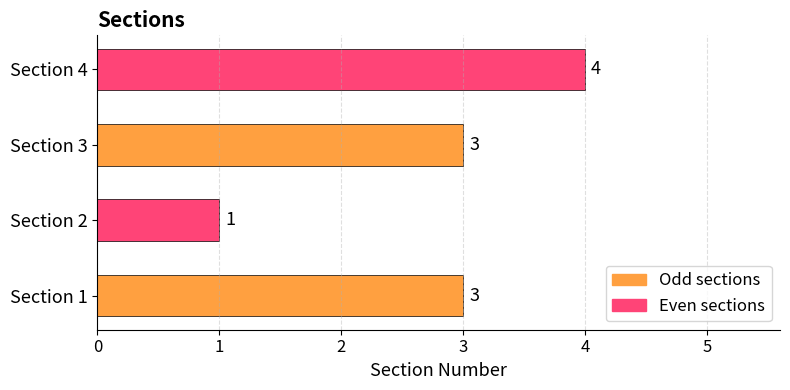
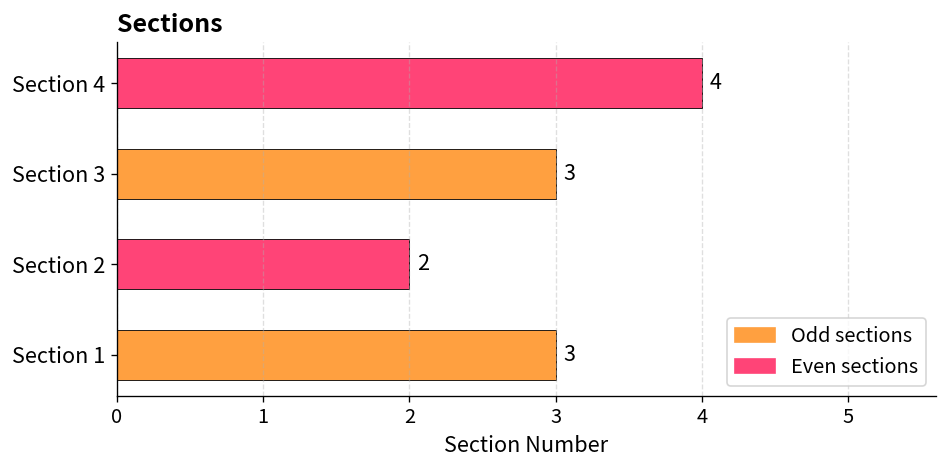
  {
    "Section 4": 4,
    "Section 3": 3,
-   "Section 2": 1,
+   "Section 2": 2,
    "Section 1": 3
  }
